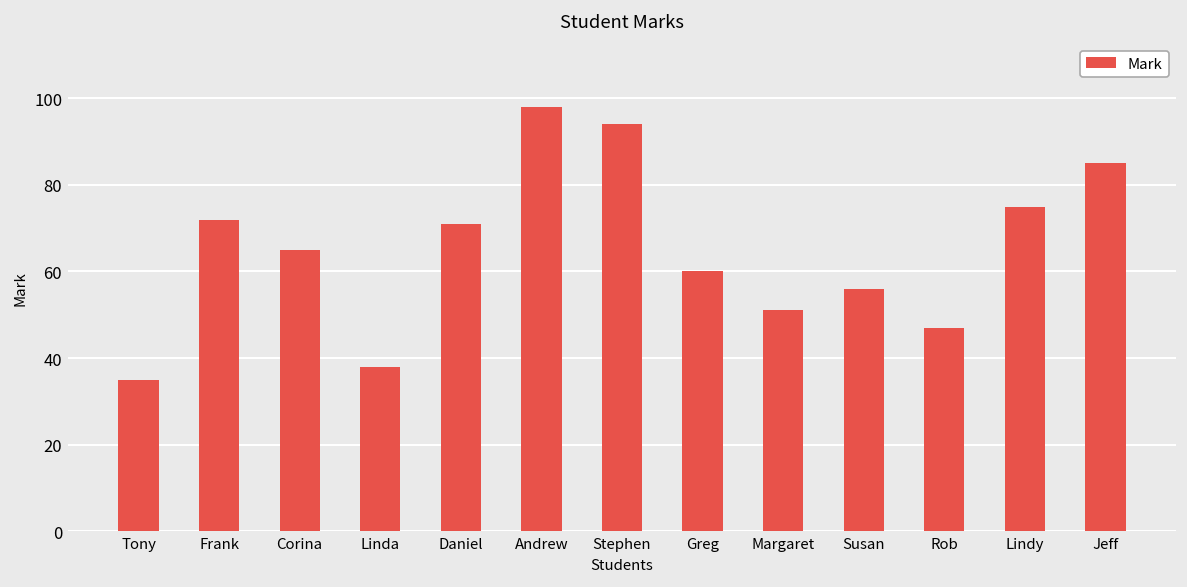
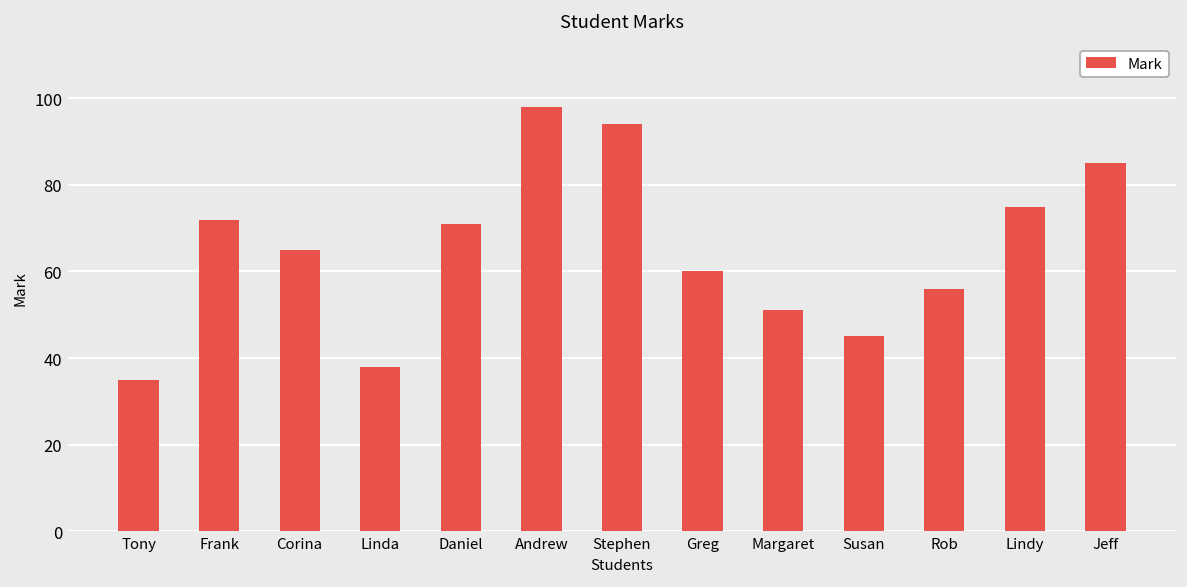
  {
    "Tony": 35,
    "Frank": 72,
    "Corina": 65,
    "Linda": 38,
    "Daniel": 71,
    "Andrew": 98,
    "Stephen": 94,
    "Greg": 60,
    "Margaret": 51,
-   "Susan": 56,
-   "Rob": 47,
+   "Susan": 45,
+   "Rob": 56,
    "Lindy": 75,
    "Jeff": 85
  }
